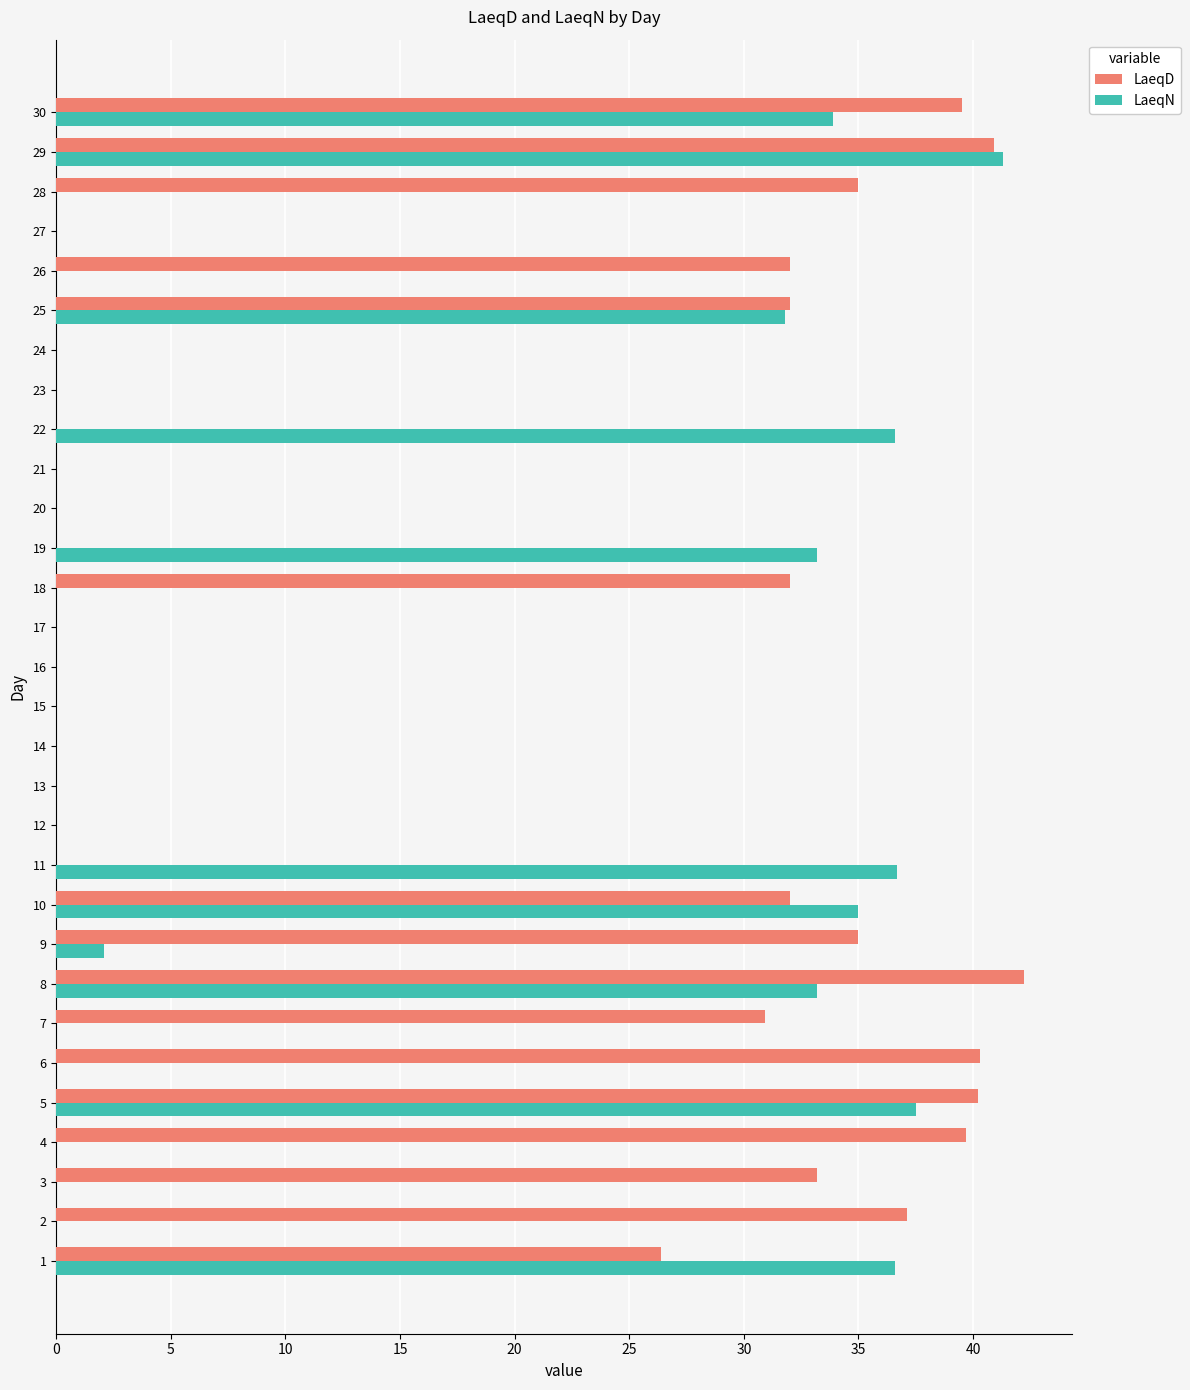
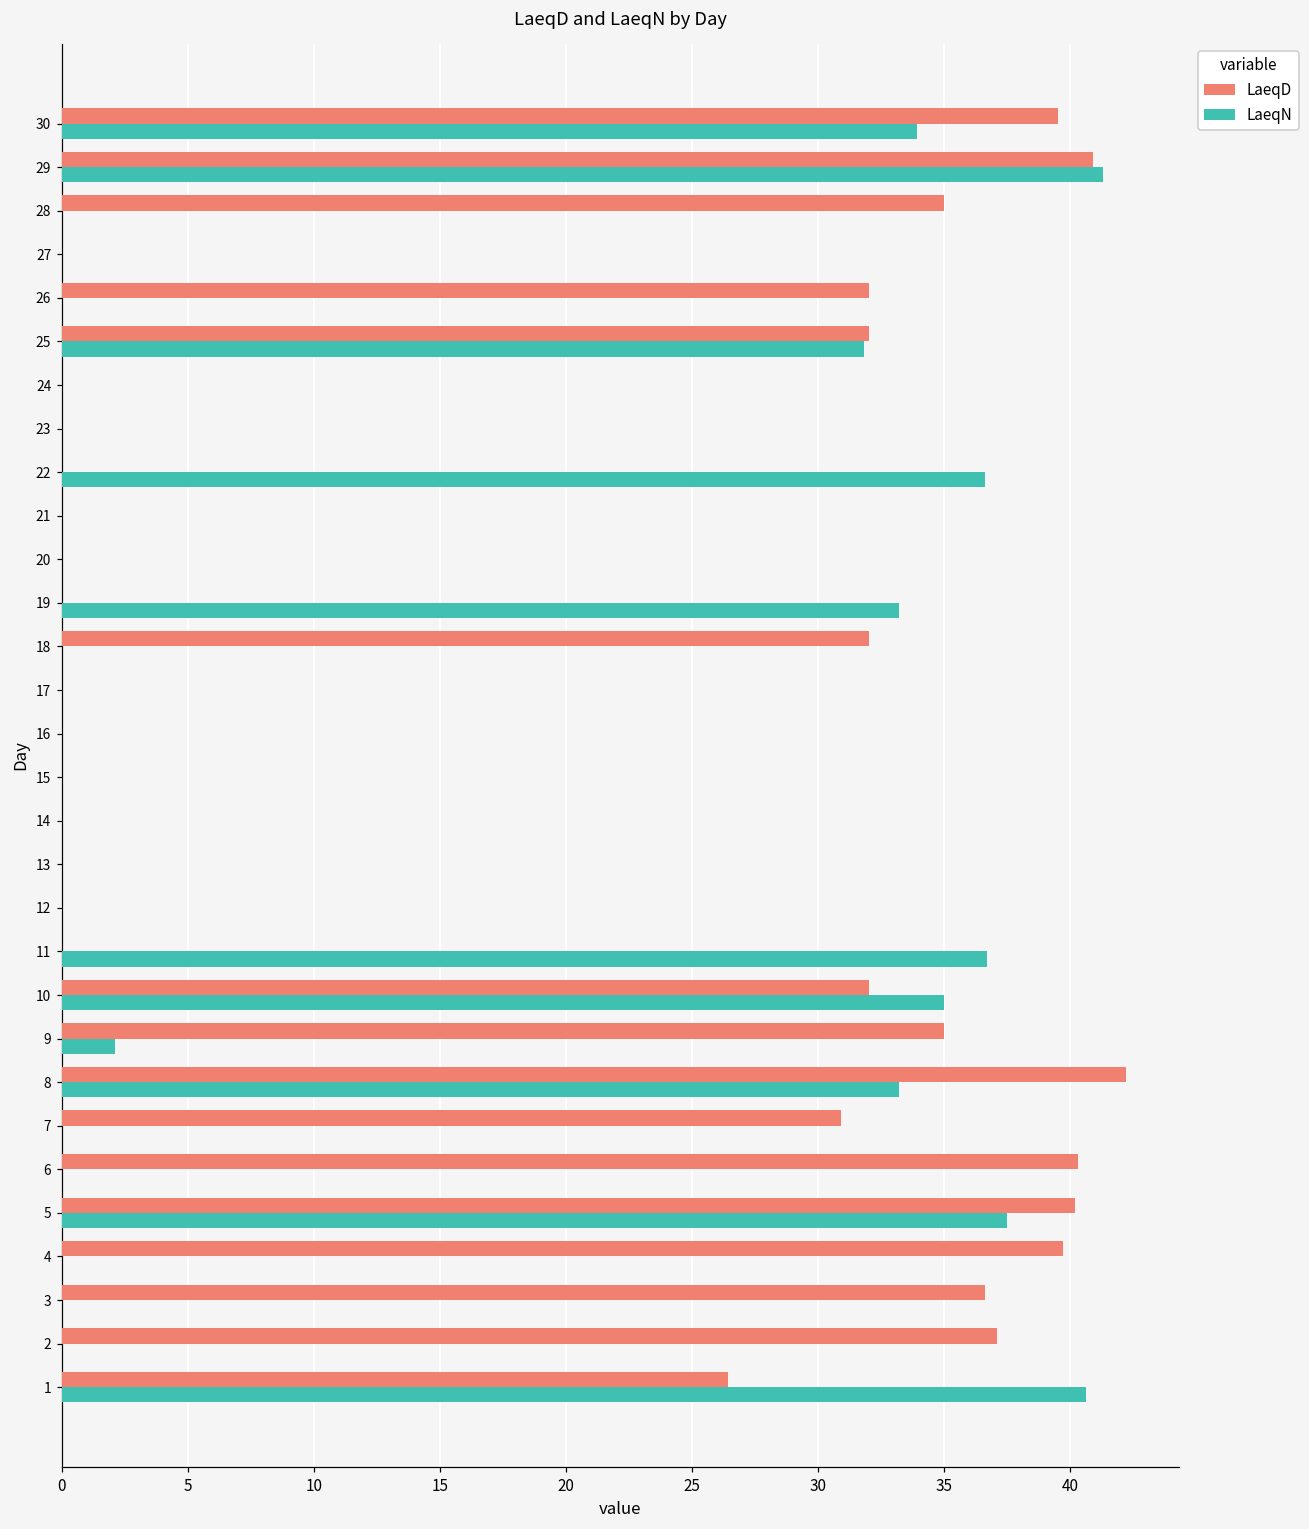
  {
    "LaeqD": {
      "30": 39.5,
      "29": 40.9,
      "28": 35.0,
      "27": 0.0,
      "26": 32.0,
      "25": 32.0,
      "24": 0.0,
      "23": 0.0,
      "22": 0.0,
      "21": 0.0,
      "20": 0.0,
      "19": 0.0,
      "18": 32.0,
      "17": 0.0,
      "16": 0.0,
      "15": 0.0,
      "14": 0.0,
      "13": 0.0,
      "12": 0.0,
      "11": 0.0,
      "10": 32.0,
      "9": 35.0,
      "8": 42.2,
      "7": 30.9,
      "6": 40.3,
      "5": 40.2,
      "4": 39.7,
-     "3": 33.2,
+     "3": 36.6,
      "2": 37.1,
      "1": 26.4
    },
    "LaeqN": {
      "30": 33.9,
      "29": 41.3,
      "28": 0.0,
      "27": 0.0,
      "26": 0.0,
      "25": 31.8,
      "24": 0.0,
      "23": 0.0,
      "22": 36.6,
      "21": 0.0,
      "20": 0.0,
      "19": 33.2,
      "18": 0.0,
      "17": 0.0,
      "16": 0.0,
      "15": 0.0,
      "14": 0.0,
      "13": 0.0,
      "12": 0.0,
      "11": 36.7,
      "10": 35.0,
      "9": 2.1,
      "8": 33.2,
      "7": 0.0,
      "6": 0.0,
      "5": 37.5,
      "4": 0.0,
      "3": 0.0,
      "2": 0.0,
-     "1": 36.6
+     "1": 40.6
    }
  }
